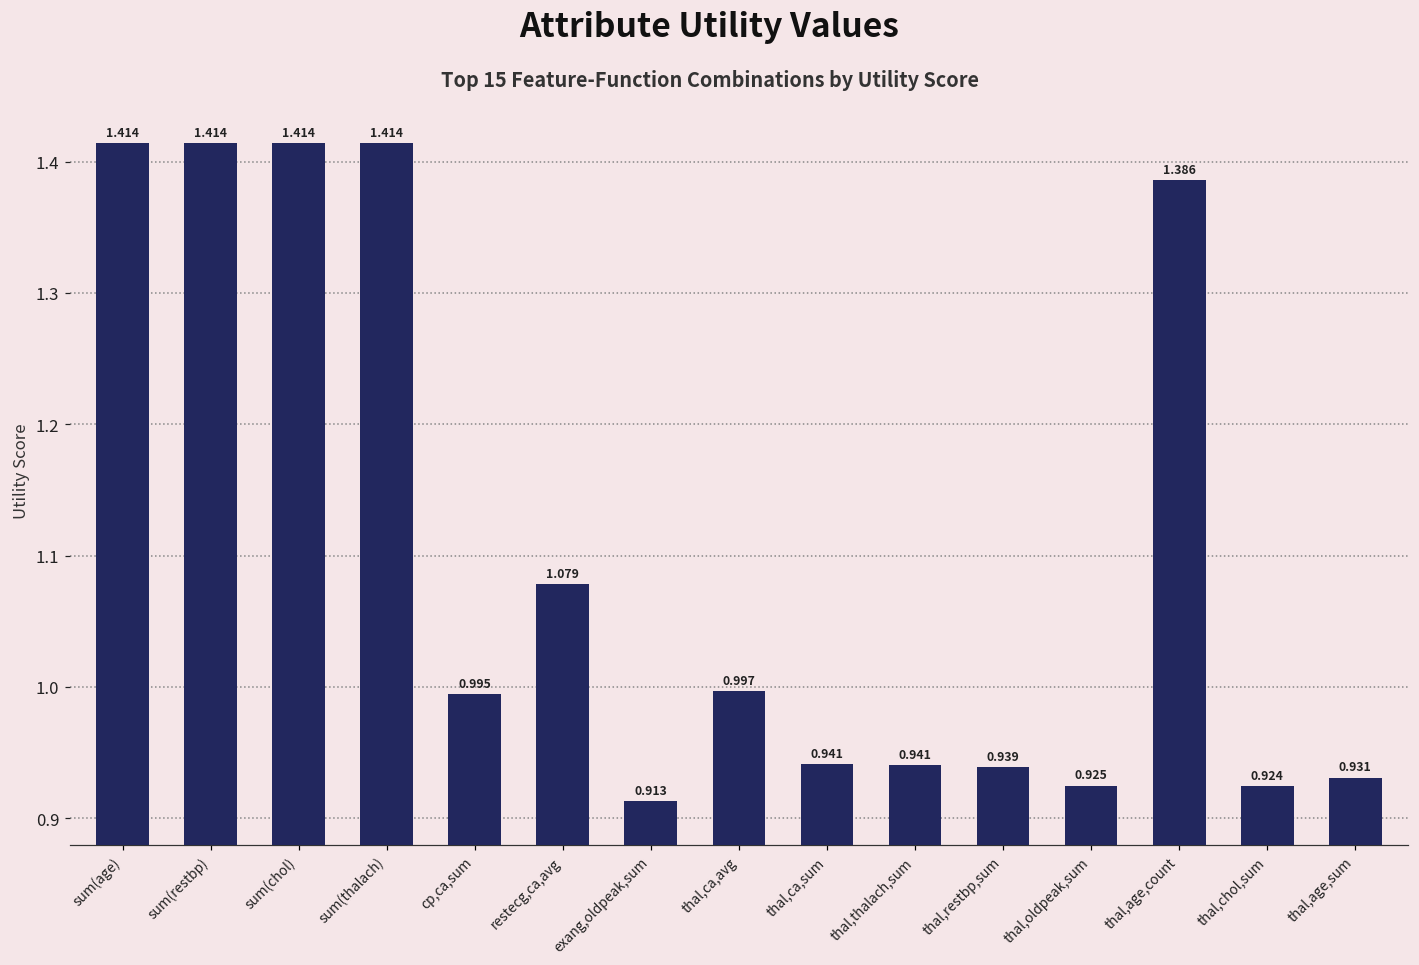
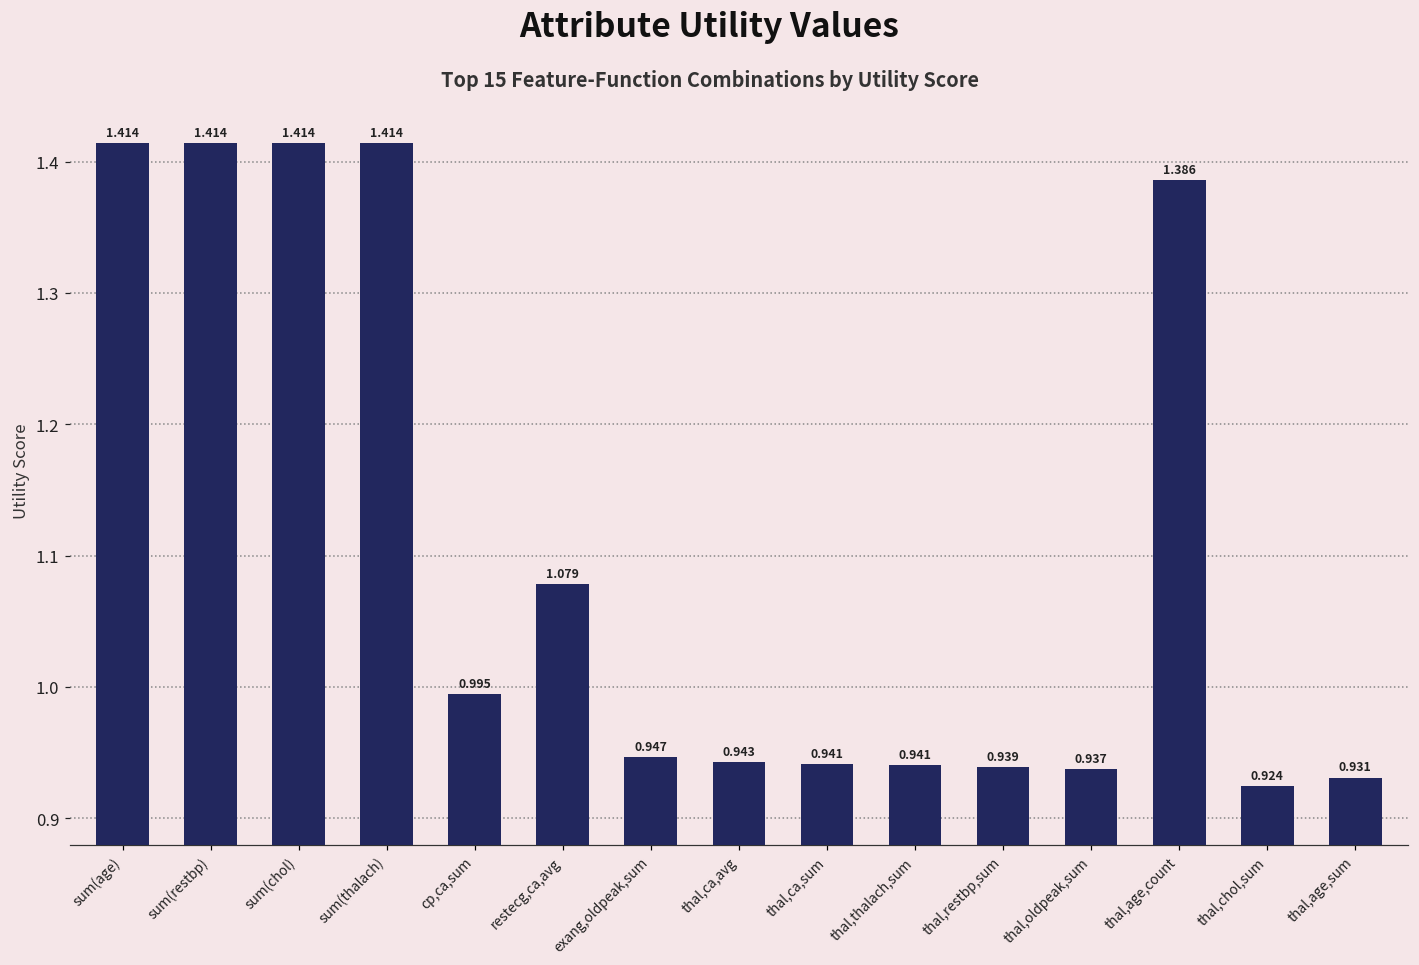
  {
    "sum(age)": 1.414,
    "sum(restbp)": 1.414,
    "sum(chol)": 1.414,
    "sum(thalach)": 1.414,
    "cp,ca,sum": 0.995,
    "restecg,ca,avg": 1.079,
-   "exang,oldpeak,sum": 0.913,
-   "thal,ca,avg": 0.997,
+   "exang,oldpeak,sum": 0.947,
+   "thal,ca,avg": 0.943,
    "thal,ca,sum": 0.941,
    "thal,thalach,sum": 0.941,
    "thal,restbp,sum": 0.939,
-   "thal,oldpeak,sum": 0.925,
+   "thal,oldpeak,sum": 0.937,
    "thal,age,count": 1.386,
    "thal,chol,sum": 0.924,
    "thal,age,sum": 0.931
  }
